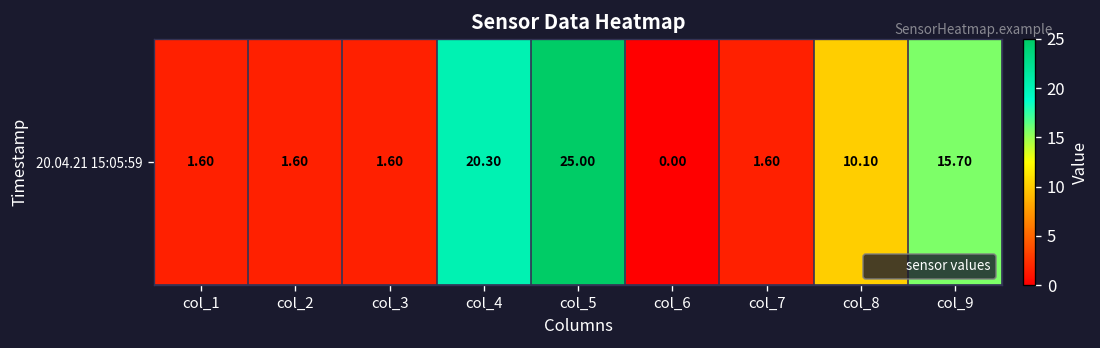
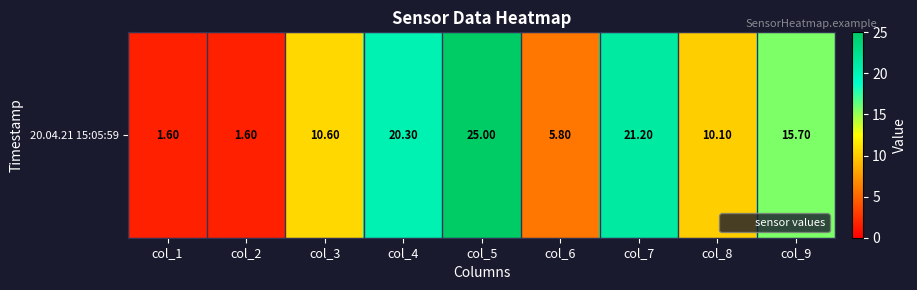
  {
    "20.04.21 15:05:59": {
      "col_1": 1.60,
      "col_2": 1.60,
-     "col_3": 1.60,
+     "col_3": 10.60,
      "col_4": 20.30,
      "col_5": 25.00,
-     "col_6": 0.00,
-     "col_7": 1.60,
+     "col_6": 5.80,
+     "col_7": 21.20,
      "col_8": 10.10,
      "col_9": 15.70
    }
  }
